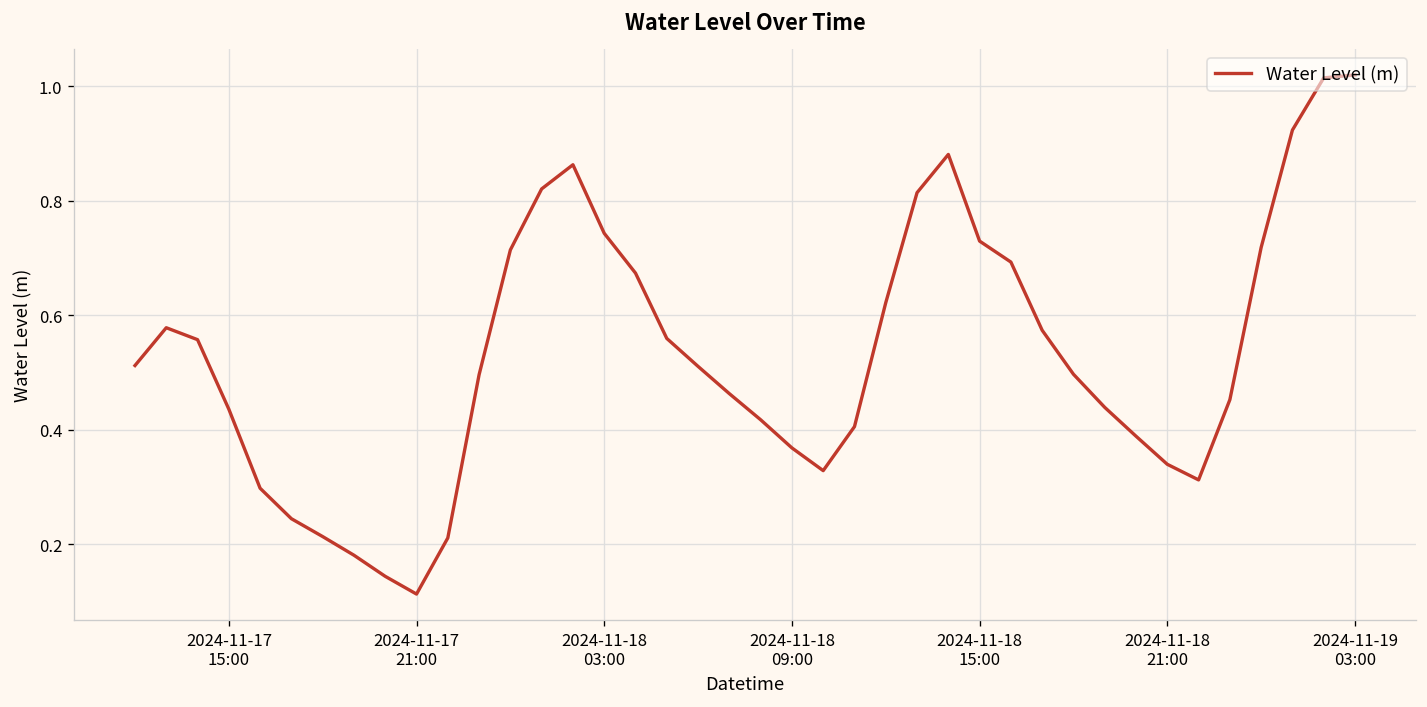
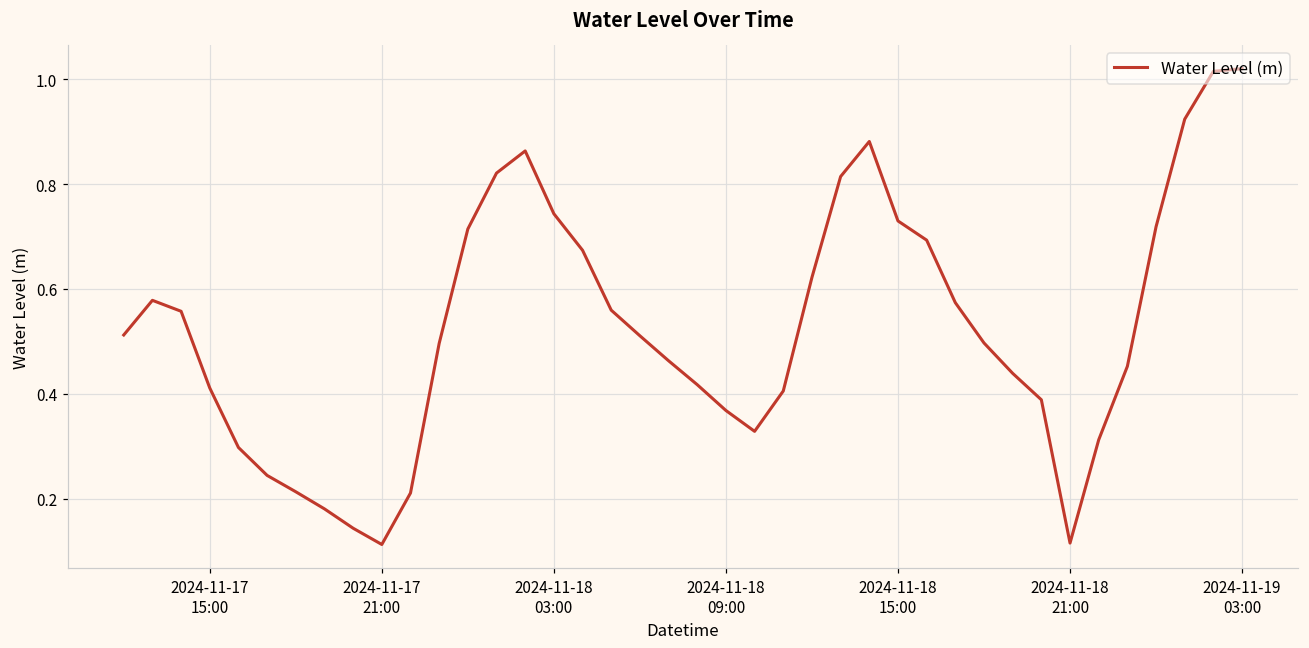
  {
-   "2024-11-17 15:00": 0.44,
+   "2024-11-17 15:00": 0.41,
    "2024-11-17 21:00": 0.11,
    "2024-11-18 03:00": 0.74,
    "2024-11-18 09:00": 0.37,
    "2024-11-18 15:00": 0.73,
-   "2024-11-18 21:00": 0.34
+   "2024-11-18 21:00": 0.12
  }
